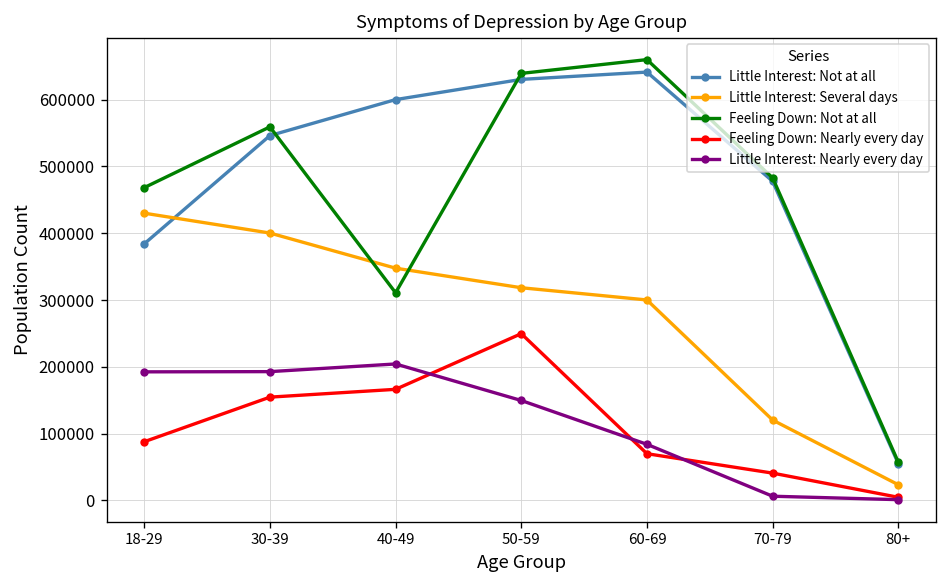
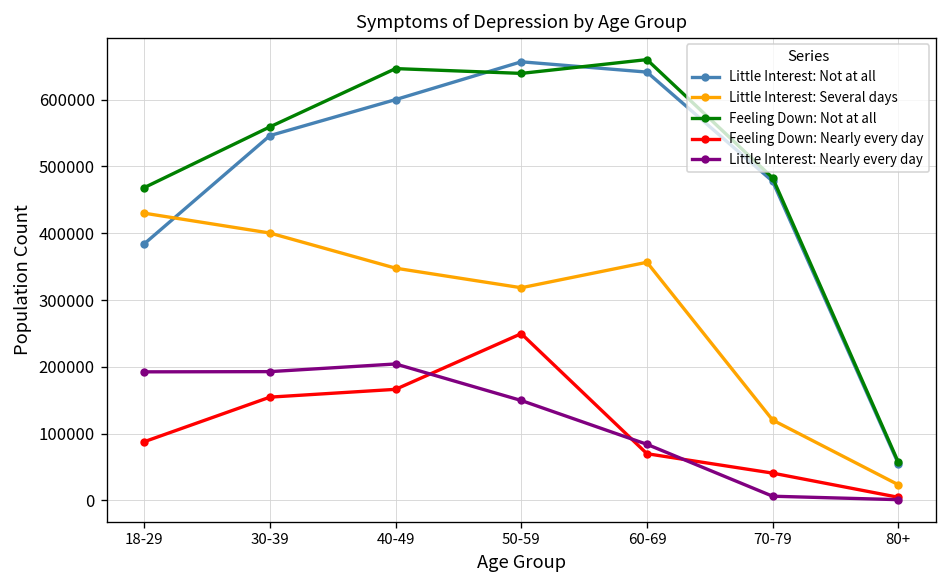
  {
    "Little Interest: Not at all": {
      "18-29": 380000,
      "30-39": 550000,
      "40-49": 600000,
-     "50-59": 630000,
+     "50-59": 660000,
      "60-69": 640000,
      "70-79": 480000
    },
    "Little Interest: Several days": {
      "18-29": 430000,
      "30-39": 400000,
      "40-49": 350000,
      "50-59": 320000,
-     "60-69": 300000,
+     "60-69": 360000,
      "70-79": 120000,
      "80+": 20000
    },
    "Feeling Down: Not at all": {
      "18-29": 470000,
      "30-39": 560000,
-     "40-49": 310000,
+     "40-49": 650000,
      "50-59": 640000,
      "60-69": 660000,
      "70-79": 480000
    },
    "Feeling Down: Nearly every day": {
      "18-29": 90000,
      "30-39": 150000,
      "40-49": 170000,
      "50-59": 250000,
      "60-69": 70000,
      "70-79": 40000
    },
    "Little Interest: Nearly every day": {
      "18-29": 190000,
      "30-39": 190000,
      "40-49": 200000,
      "50-59": 150000,
      "60-69": 80000,
      "70-79": 10000
    }
  }
